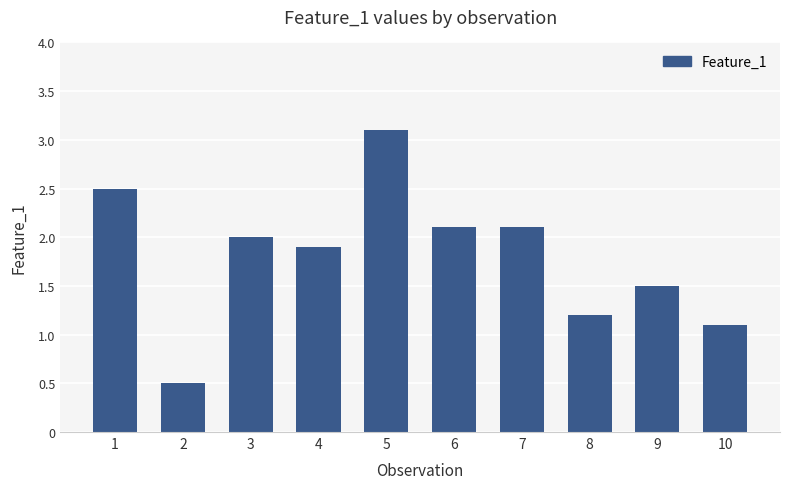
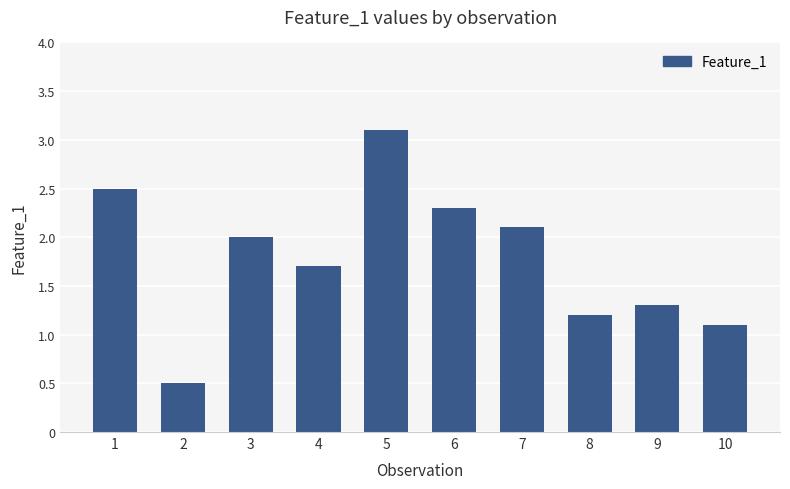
  {
    "1": 2.5,
    "2": 0.5,
    "3": 2.0,
-   "4": 1.9,
+   "4": 1.7,
    "5": 3.1,
-   "6": 2.1,
+   "6": 2.3,
    "7": 2.1,
    "8": 1.2,
-   "9": 1.5,
+   "9": 1.3,
    "10": 1.1
  }
